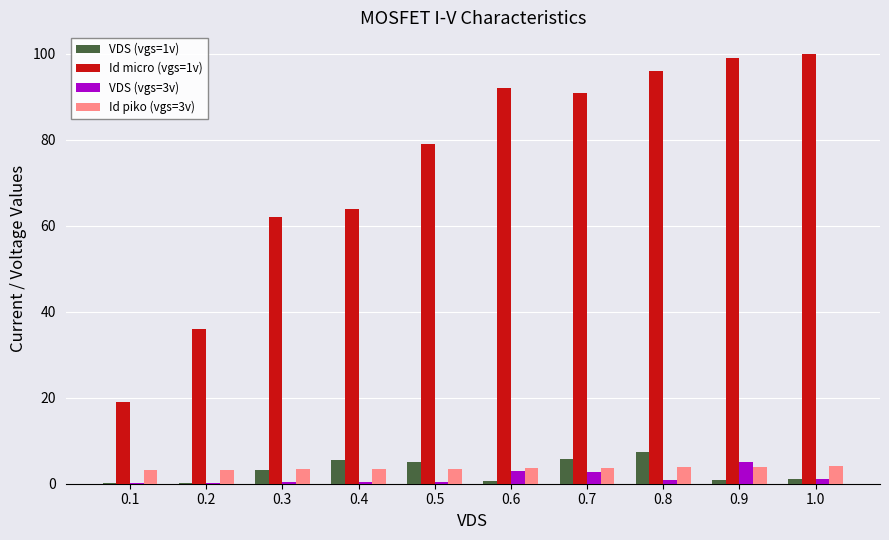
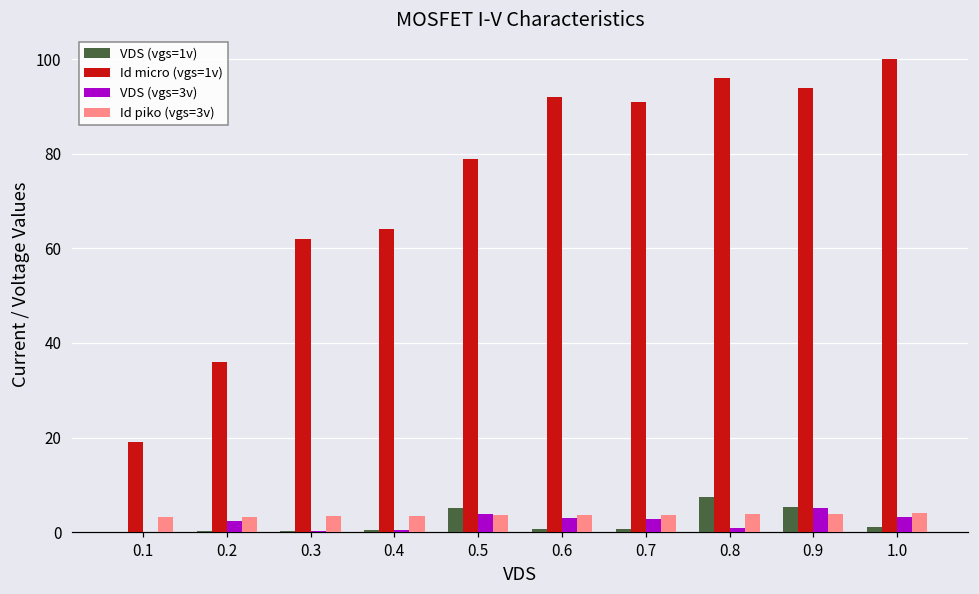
  {
    "VDS (vgs=1v)": {
-     "0.3": 3,
-     "0.4": 6,
+     "0.3": 0,
+     "0.4": 0,
      "0.5": 5,
      "0.6": 1,
-     "0.7": 6,
+     "0.7": 1,
      "0.8": 7,
-     "0.9": 1,
+     "0.9": 5,
      "1.0": 1
    },
    "Id micro (vgs=1v)": {
      "0.1": 19,
      "0.2": 36,
      "0.3": 62,
      "0.4": 64,
      "0.5": 79,
      "0.6": 92,
      "0.7": 91,
      "0.8": 96,
-     "0.9": 99,
+     "0.9": 94,
      "1.0": 100
    },
    "VDS (vgs=3v)": {
-     "0.2": 0,
-     "0.5": 1,
+     "0.2": 2,
+     "0.5": 4,
      "0.6": 3,
      "0.7": 3,
      "0.8": 1,
      "0.9": 5,
-     "1.0": 1
+     "1.0": 3
    },
    "Id piko (vgs=3v)": {
      "0.1": 3,
      "0.2": 3,
      "0.3": 3,
      "0.4": 3,
      "0.5": 4,
      "0.6": 4,
      "0.7": 4,
      "0.8": 4,
      "0.9": 4,
      "1.0": 4
    }
  }
